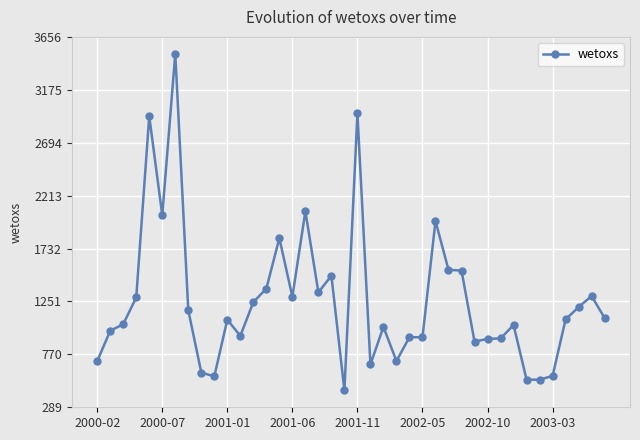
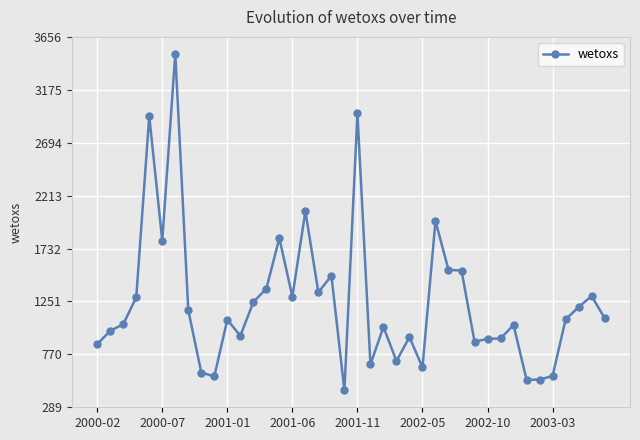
  {
-   "2000-02": 710,
-   "2000-07": 2030,
+   "2000-02": 860,
+   "2000-07": 1800,
    "2001-01": 1090,
    "2001-06": 1290,
    "2001-11": 2960,
-   "2002-05": 920,
+   "2002-05": 650,
    "2002-10": 910,
    "2003-03": 570
  }
